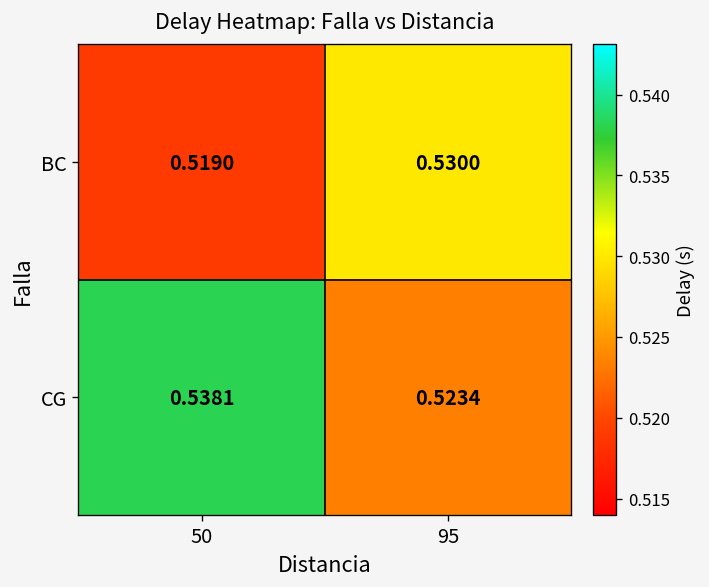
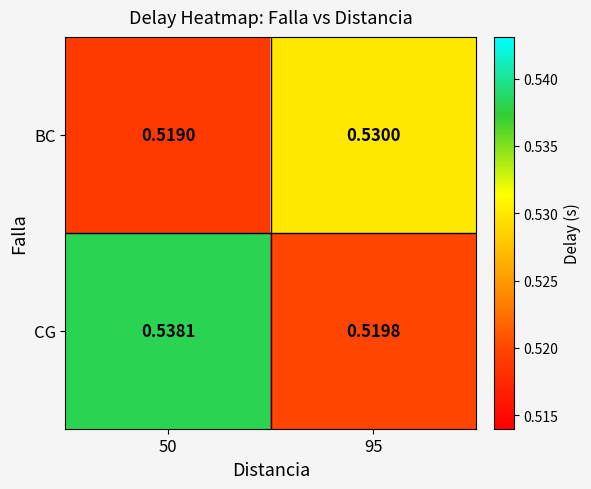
  {
    "BC": {
      "50": 0.5190,
      "95": 0.5300
    },
    "CG": {
      "50": 0.5381,
-     "95": 0.5234
+     "95": 0.5198
    }
  }
